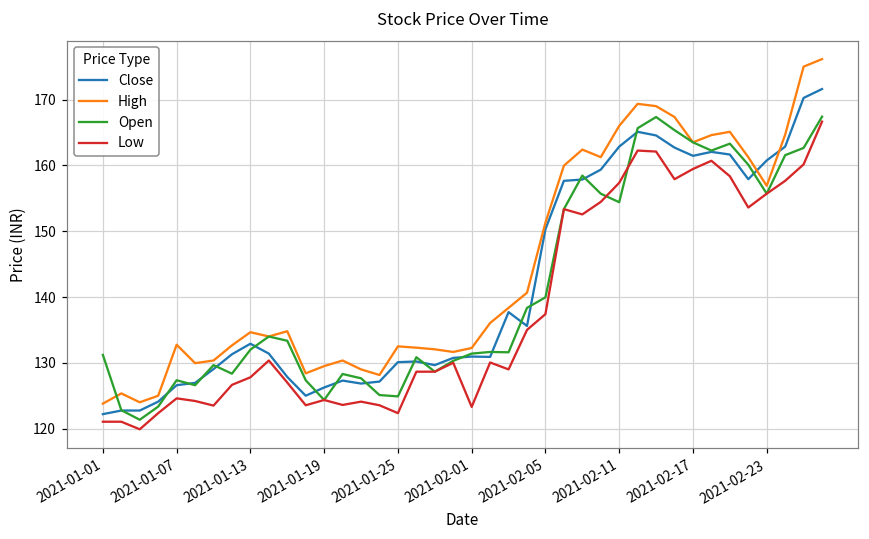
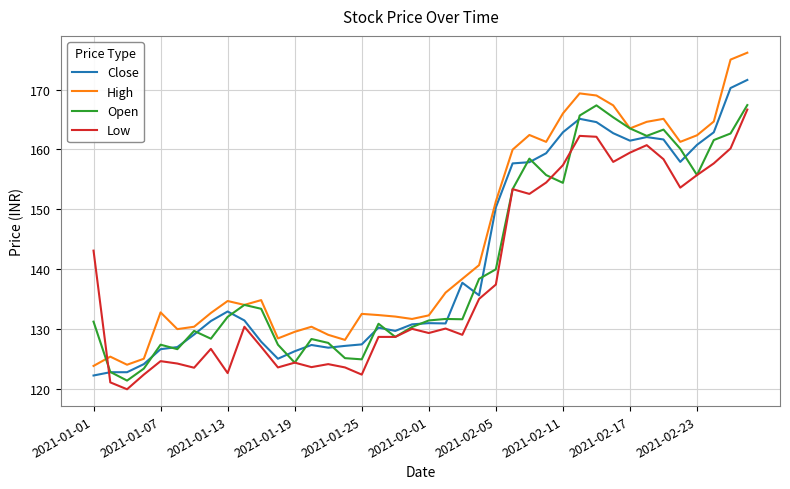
  {
    "Close": {
      "2021-01-01": 122,
      "2021-01-07": 127,
      "2021-01-13": 133,
      "2021-01-19": 126,
-     "2021-01-25": 130,
+     "2021-01-25": 127,
      "2021-02-01": 131,
      "2021-02-05": 150,
      "2021-02-11": 163,
      "2021-02-17": 161,
      "2021-02-23": 161
    },
    "High": {
      "2021-01-01": 124,
      "2021-01-07": 133,
      "2021-01-13": 135,
      "2021-01-19": 130,
      "2021-01-25": 133,
      "2021-02-01": 132,
      "2021-02-05": 151,
      "2021-02-11": 166,
-     "2021-02-23": 157
+     "2021-02-23": 162
    },
    "Open": {
      "2021-01-01": 131,
      "2021-01-07": 127,
      "2021-01-13": 132,
      "2021-01-25": 125,
      "2021-02-01": 131,
      "2021-02-05": 140,
      "2021-02-11": 154
    },
    "Low": {
-     "2021-01-01": 121,
+     "2021-01-01": 143,
      "2021-01-07": 125,
-     "2021-01-13": 128,
+     "2021-01-13": 123,
      "2021-01-25": 122,
-     "2021-02-01": 123,
+     "2021-02-01": 129,
      "2021-02-05": 137,
      "2021-02-11": 157,
      "2021-02-17": 159
    }
  }
